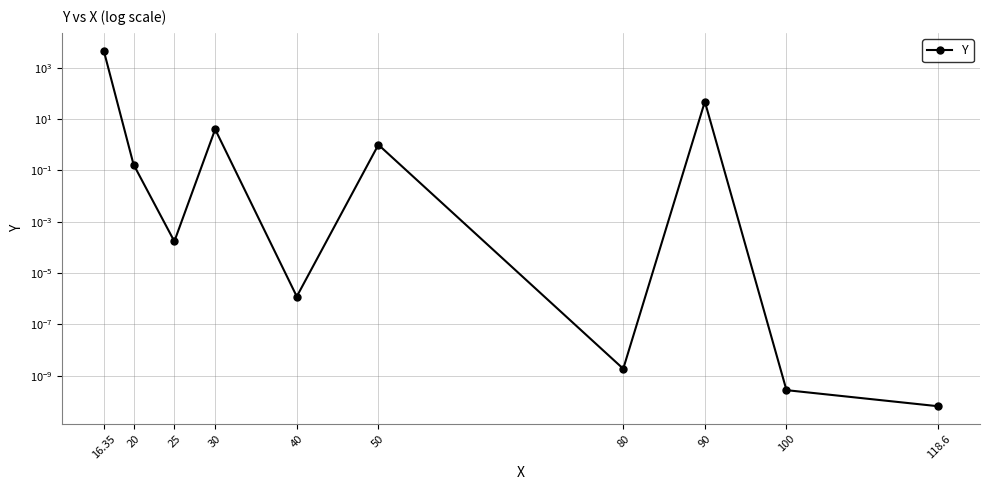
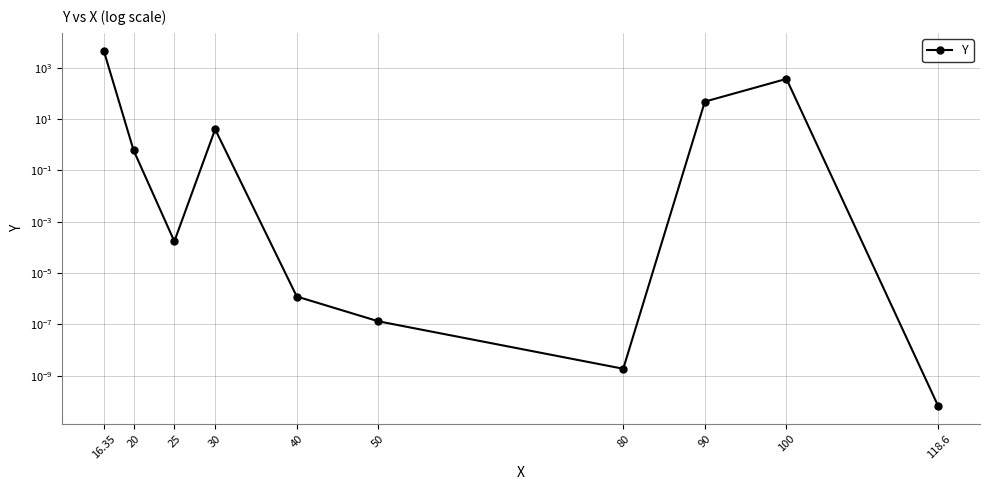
  {
    "16.35": 5000,
-   "20": 0.2,
+   "20": 0.6,
    "25": 0.0002,
    "30": 4,
    "40": 0.000001,
-   "50": 1,
+   "50": 0,
    "80": 0.000000002,
    "90": 50,
-   "100": 0,
+   "100": 400,
    "118.6": 0.00000000006
  }
